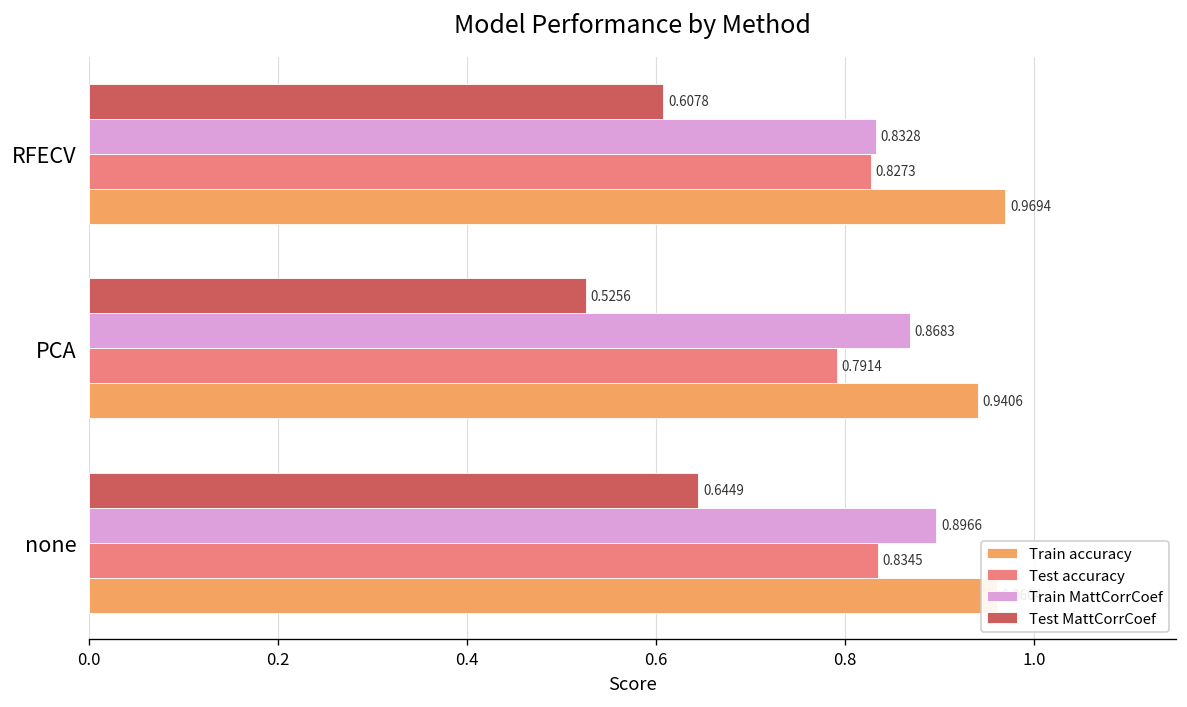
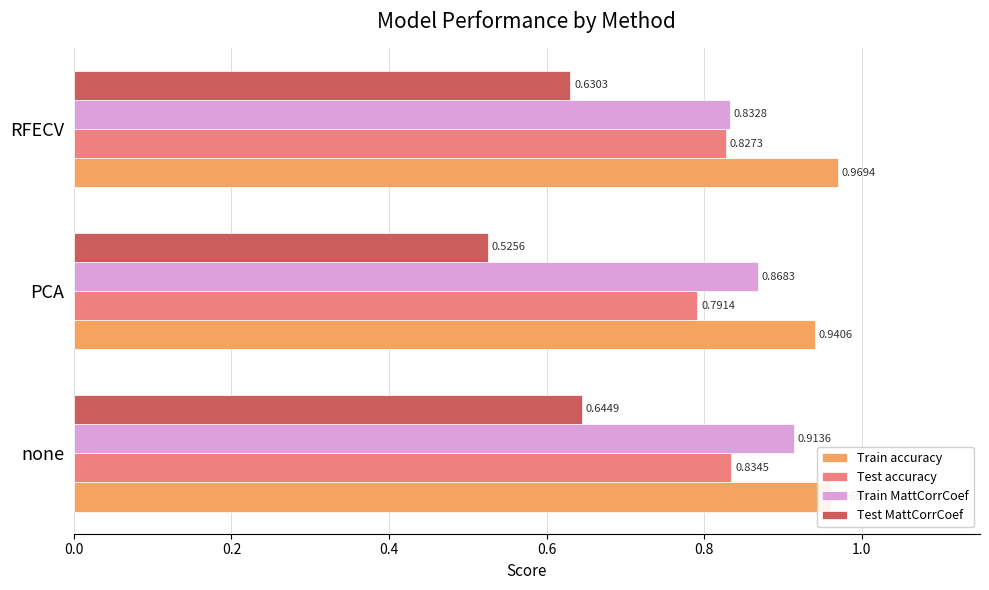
  {
    "Train MattCorrCoef": {
      "RFECV": 0.8328,
      "PCA": 0.8683,
-     "none": 0.8966
+     "none": 0.9136
    },
    "Test MattCorrCoef": {
-     "RFECV": 0.6078,
+     "RFECV": 0.6303,
      "PCA": 0.5256,
      "none": 0.6449
    }
  }
